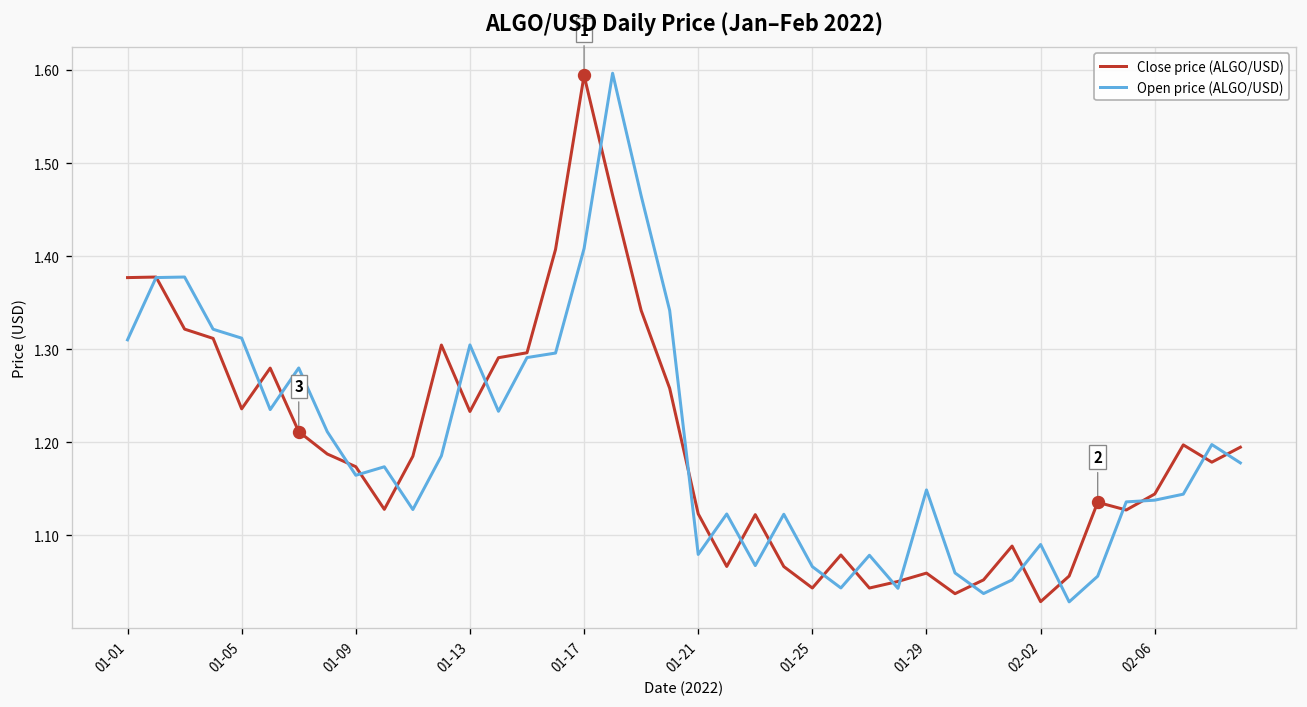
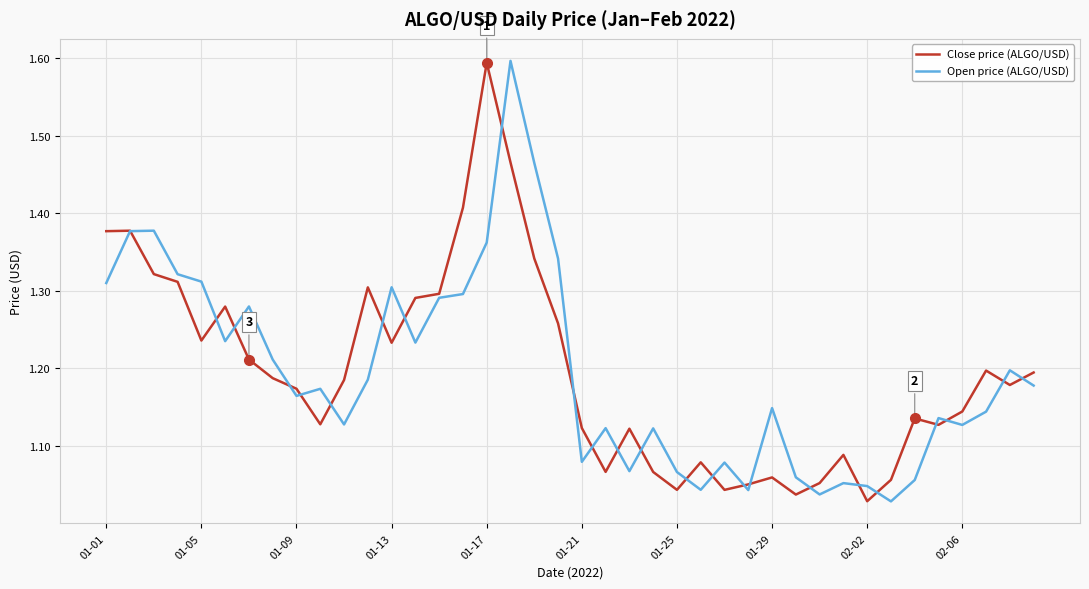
  {
    "Open price (ALGO/USD)": {
      "01-01": 1.31,
      "01-05": 1.31,
      "01-09": 1.16,
      "01-13": 1.30,
-     "01-17": 1.41,
+     "01-17": 1.36,
      "01-21": 1.08,
      "01-25": 1.07,
      "01-29": 1.15,
-     "02-02": 1.09,
-     "02-06": 1.14
+     "02-02": 1.05,
+     "02-06": 1.13
    }
  }
